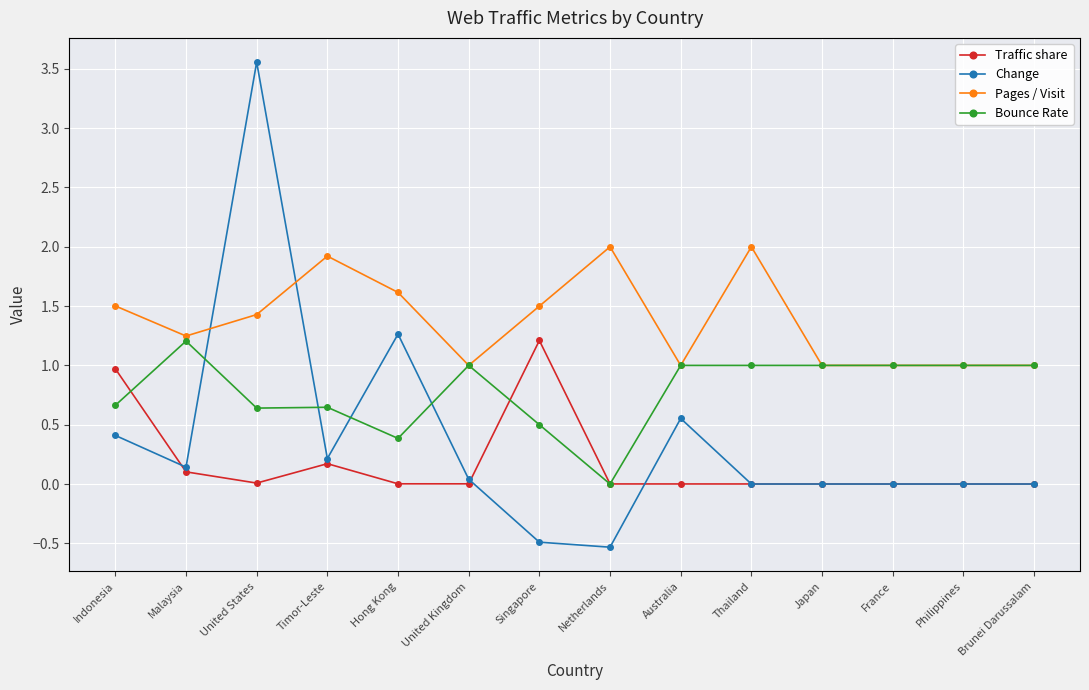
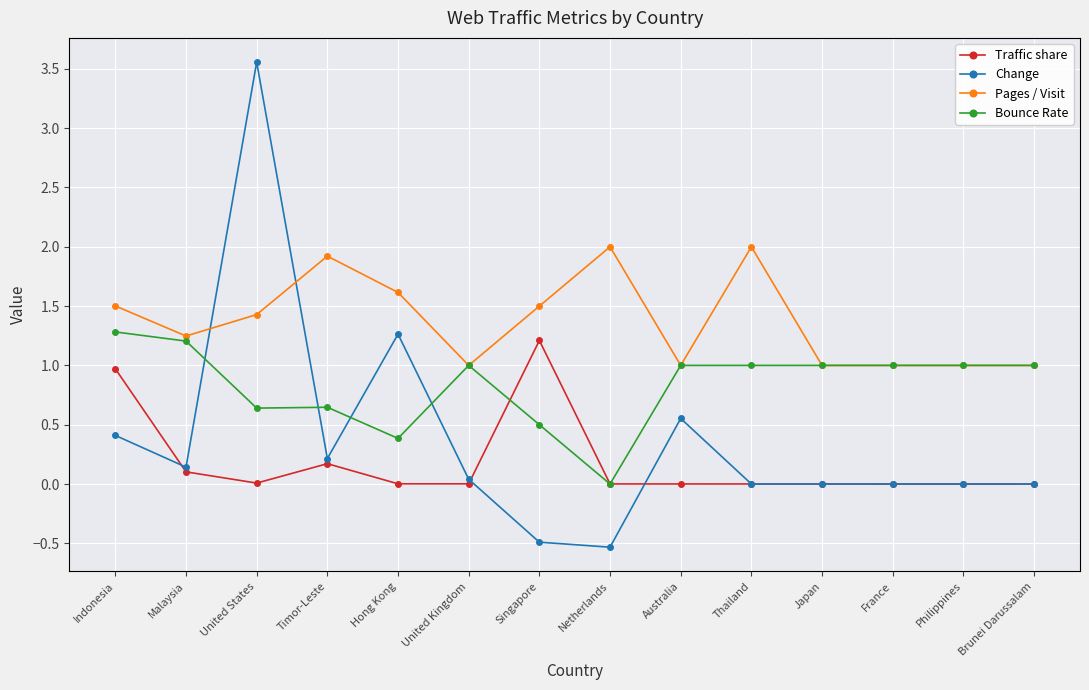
  {
    "Traffic share": {
      "Indonesia": 0.97,
      "Malaysia": 0.10,
      "United States": 0.01,
      "Timor-Leste": 0.17,
      "Hong Kong": 0.00,
      "United Kingdom": 0.00,
      "Singapore": 1.21,
      "Australia": 0.00
    },
    "Change": {
      "Indonesia": 0.41,
      "Malaysia": 0.14,
      "United States": 3.56,
      "Timor-Leste": 0.21,
      "Hong Kong": 1.26,
      "United Kingdom": 0.04,
      "Singapore": -0.49,
      "Netherlands": -0.53,
      "Australia": 0.55
    },
    "Pages / Visit": {
      "Indonesia": 1.50,
      "Malaysia": 1.25,
      "United States": 1.43,
      "Timor-Leste": 1.92,
      "Hong Kong": 1.62,
      "Singapore": 1.50,
      "Netherlands": 2.00,
      "Thailand": 2.00
    },
    "Bounce Rate": {
-     "Indonesia": 0.66,
+     "Indonesia": 1.28,
      "Malaysia": 1.21,
      "United States": 0.64,
      "Timor-Leste": 0.65,
      "Hong Kong": 0.38,
      "Singapore": 0.50,
      "Thailand": 1.00
    }
  }
